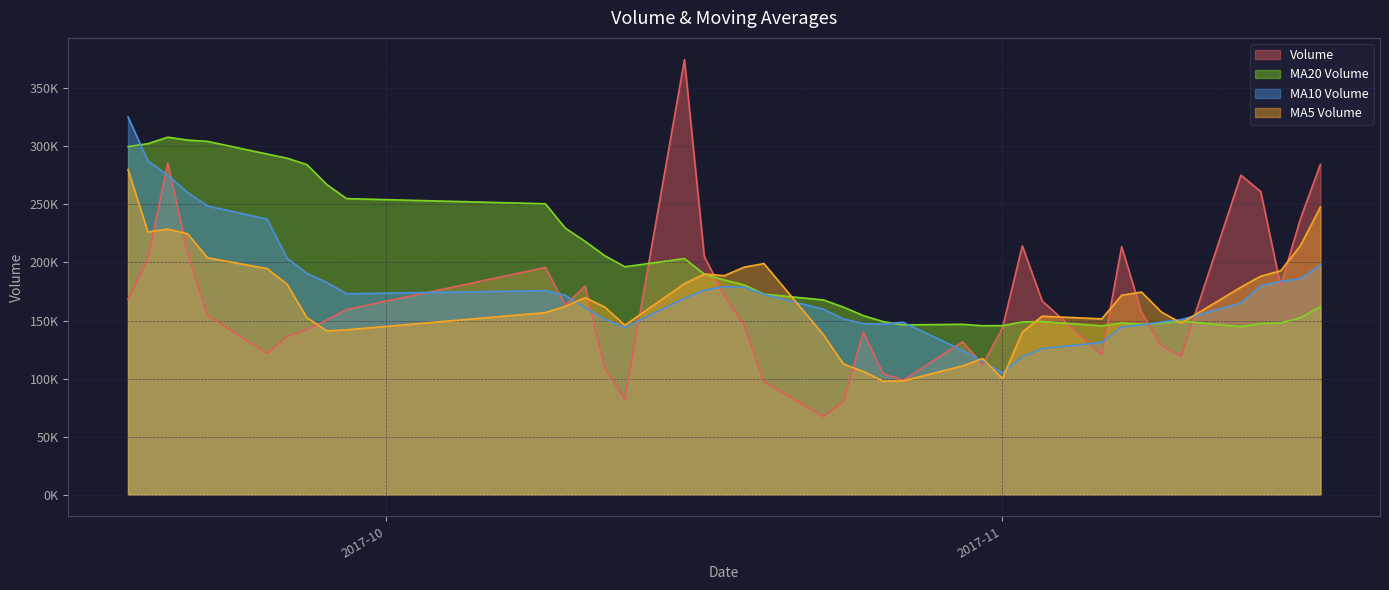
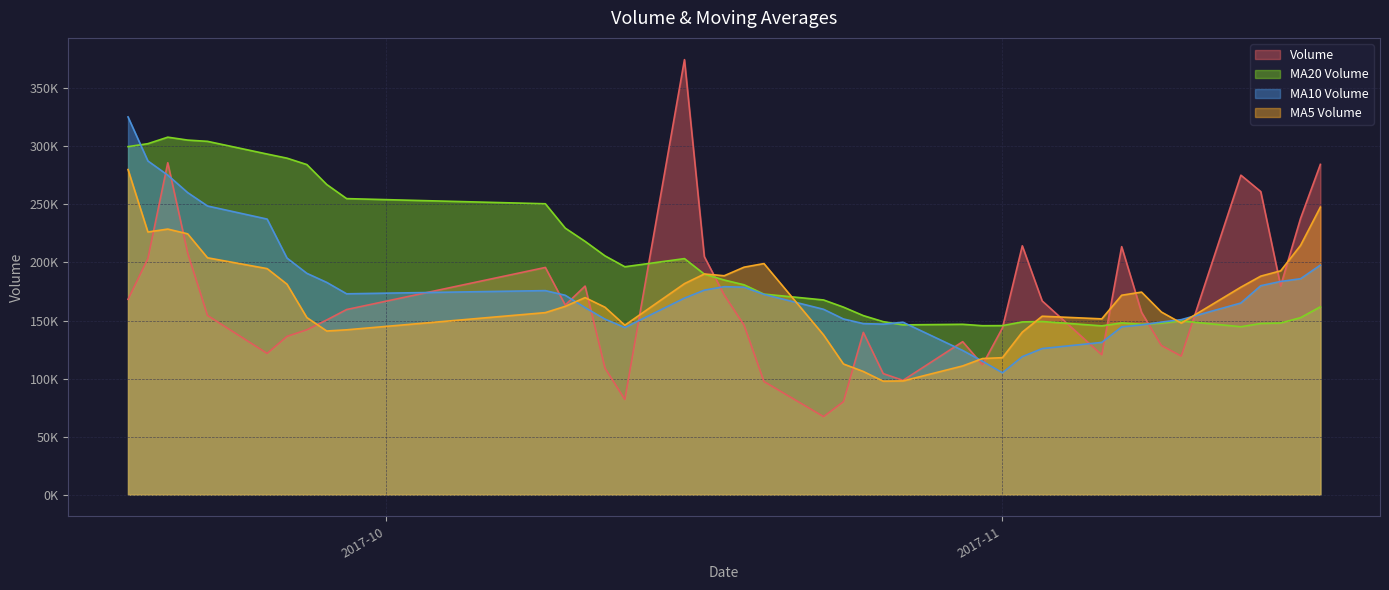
  {
    "MA10 Volume": {
      "2017-11": 105000
    },
    "MA5 Volume": {
-     "2017-11": 100000
+     "2017-11": 118000
    }
  }
